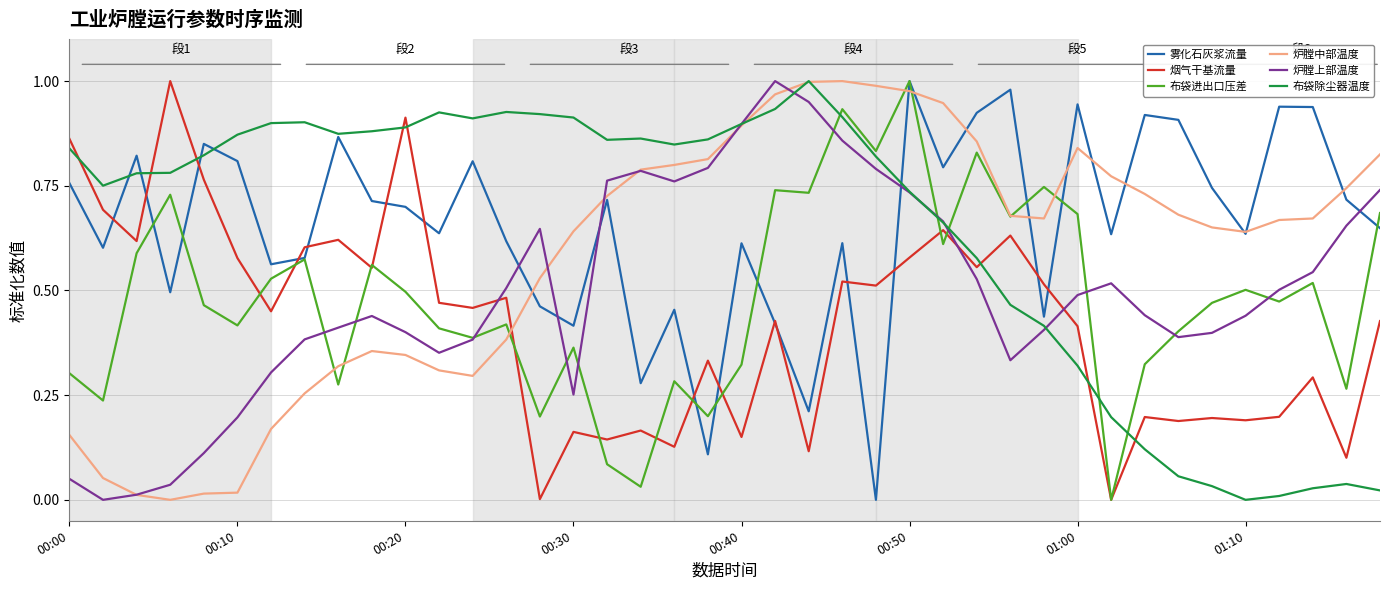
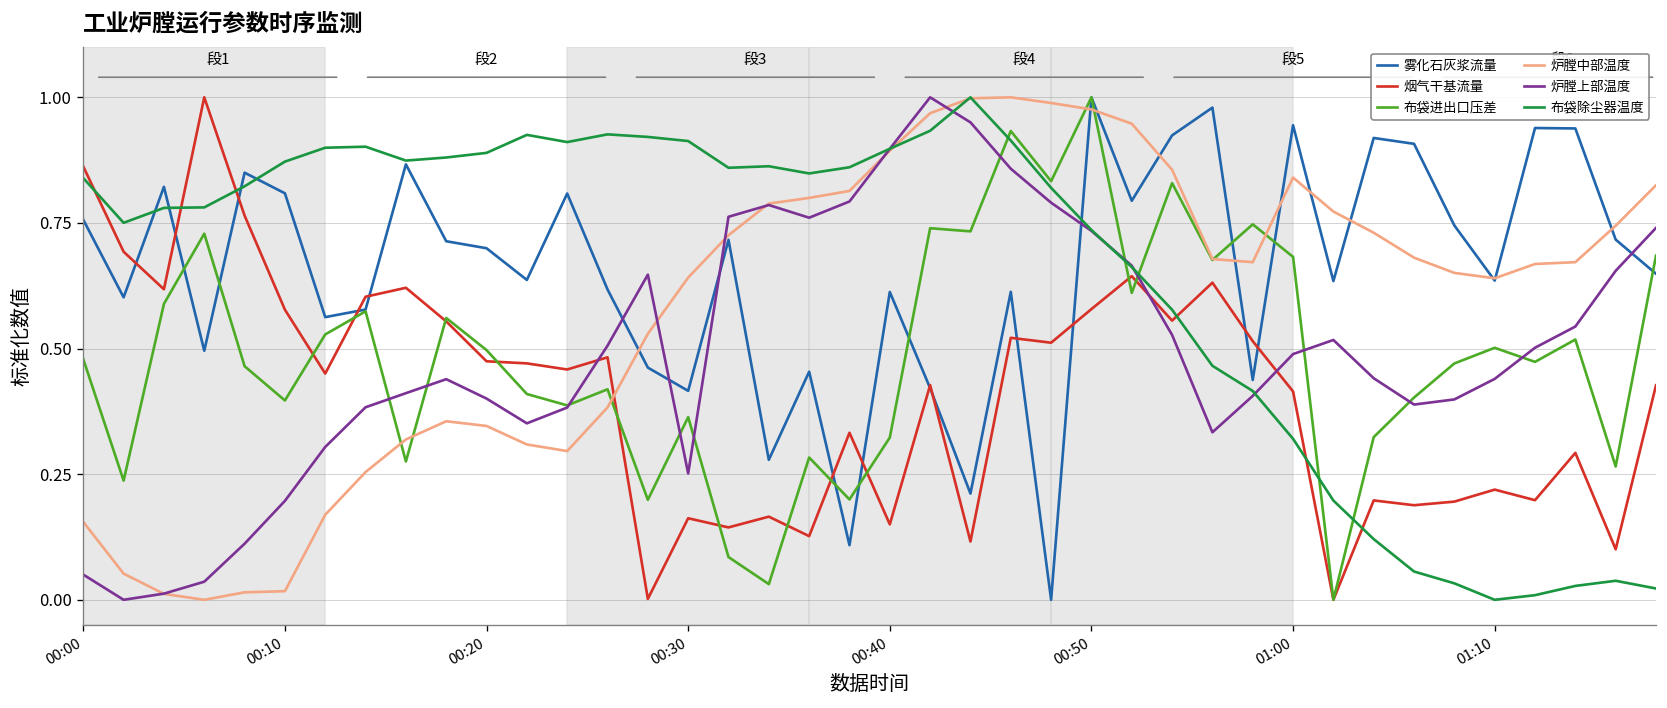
  {
    "雾化石灰浆流量": {
      "00:00": 0.76,
      "00:10": 0.81,
      "00:20": 0.70,
      "00:30": 0.42,
      "00:40": 0.61,
      "01:00": 0.94
    },
    "烟气干基流量": {
      "00:00": 0.86,
      "00:10": 0.58,
-     "00:20": 0.91,
+     "00:20": 0.47,
      "00:30": 0.16,
      "00:40": 0.15,
      "00:50": 0.58,
      "01:00": 0.41,
-     "01:10": 0.19
+     "01:10": 0.22
    },
    "布袋进出口压差": {
-     "00:00": 0.30,
-     "00:10": 0.42,
+     "00:00": 0.48,
+     "00:10": 0.40,
      "00:20": 0.50,
      "00:30": 0.36,
      "00:40": 0.32,
      "01:00": 0.68,
      "01:10": 0.50
    },
    "炉膛中部温度": {
      "00:00": 0.15,
      "00:10": 0.02,
      "00:20": 0.35,
      "00:30": 0.64,
      "00:50": 0.98,
      "01:00": 0.84
    },
    "炉膛上部温度": {
      "00:00": 0.05,
      "00:10": 0.20,
      "00:20": 0.40,
      "00:30": 0.25,
      "01:00": 0.49,
      "01:10": 0.44
    },
    "布袋除尘器温度": {
      "00:00": 0.84,
      "00:10": 0.87,
      "00:20": 0.89,
      "00:30": 0.91,
      "01:00": 0.32,
      "01:10": 0.00
    }
  }
